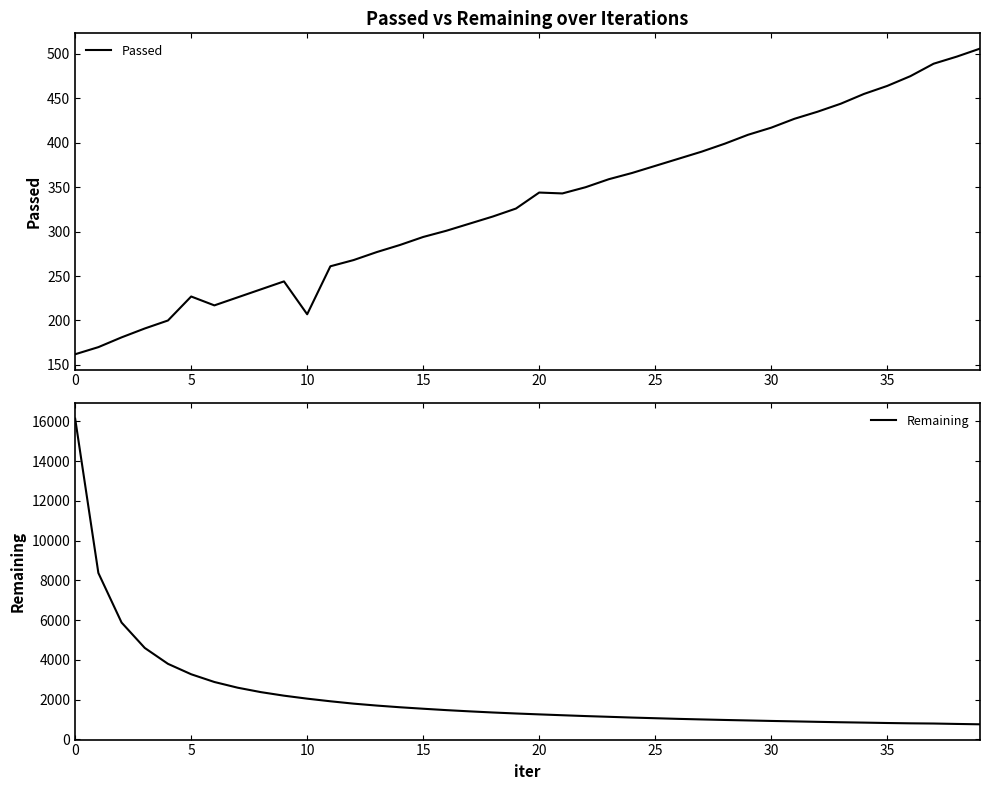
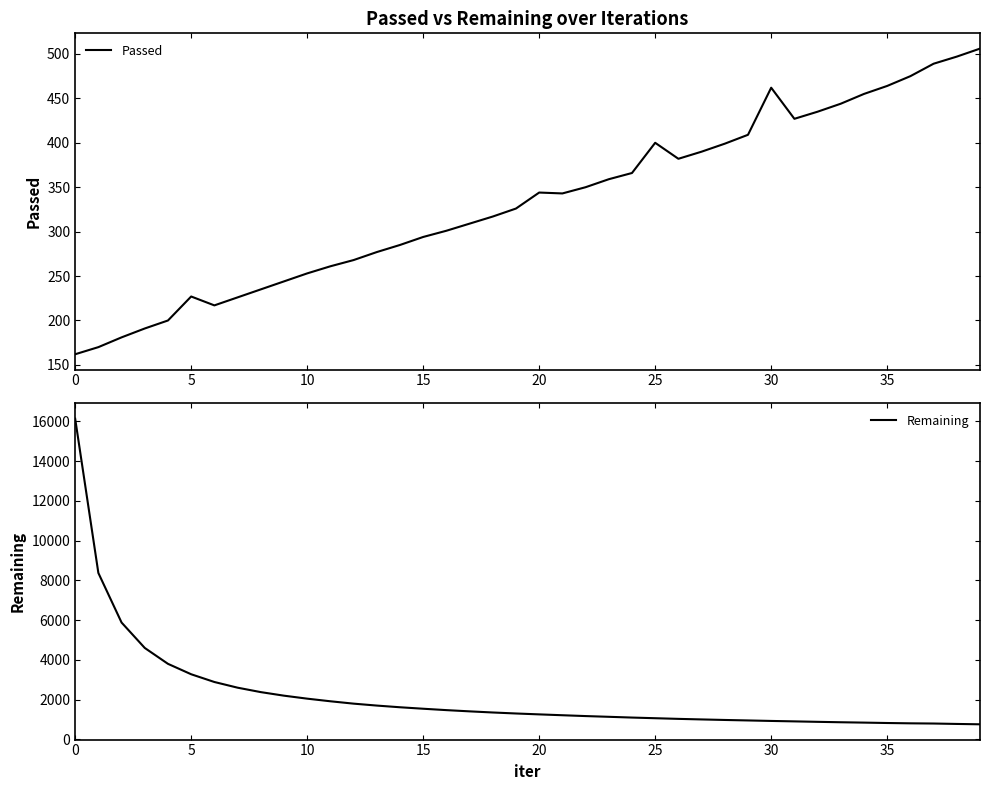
  {
    "Passed vs Remaining over Iterations": {
      "0": 160,
      "5": 230,
-     "10": 210,
+     "10": 250,
      "15": 290,
      "20": 340,
-     "25": 370,
-     "30": 420,
+     "25": 400,
+     "30": 460,
      "35": 460
    }
  }
